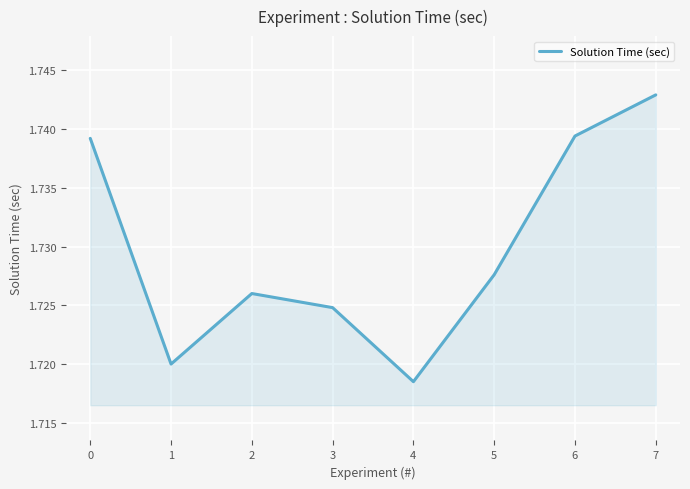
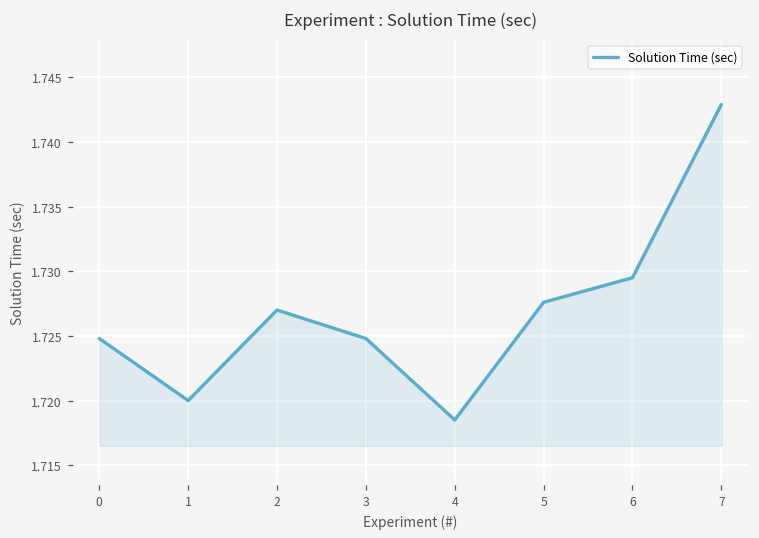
  {
-   "0": 1.7392,
+   "0": 1.7248,
    "1": 1.7200,
-   "2": 1.726,
+   "2": 1.727,
    "3": 1.7248,
    "4": 1.7185,
    "5": 1.7276,
-   "6": 1.7394,
+   "6": 1.7295,
    "7": 1.7429
  }
